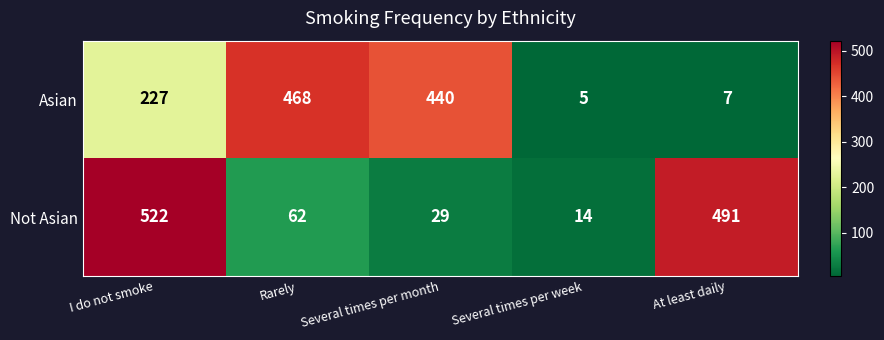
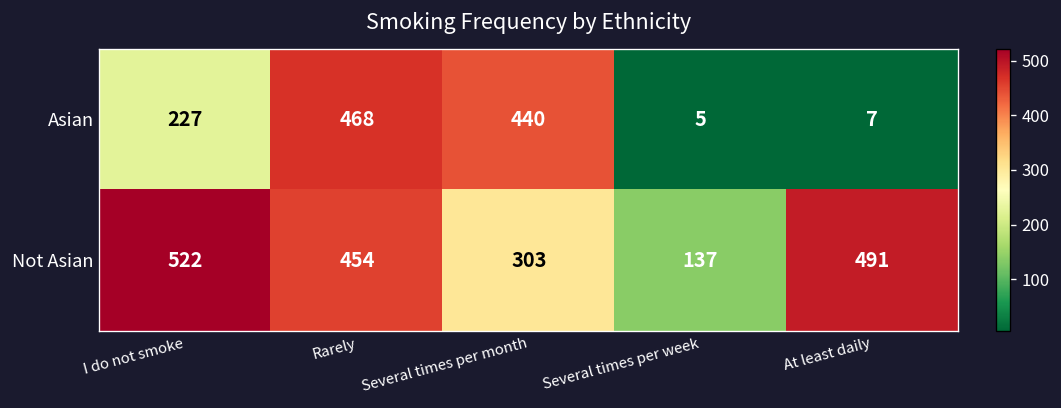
  {
    "Asian": {
      "I do not smoke": 227,
      "Rarely": 468,
      "Several times per month": 440,
      "Several times per week": 5,
      "At least daily": 7
    },
    "Not Asian": {
      "I do not smoke": 522,
-     "Rarely": 62,
-     "Several times per month": 29,
-     "Several times per week": 14,
+     "Rarely": 454,
+     "Several times per month": 303,
+     "Several times per week": 137,
      "At least daily": 491
    }
  }
